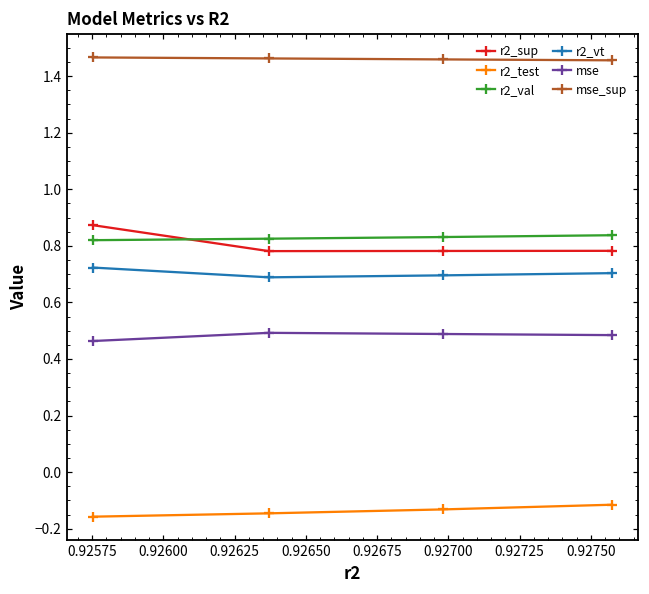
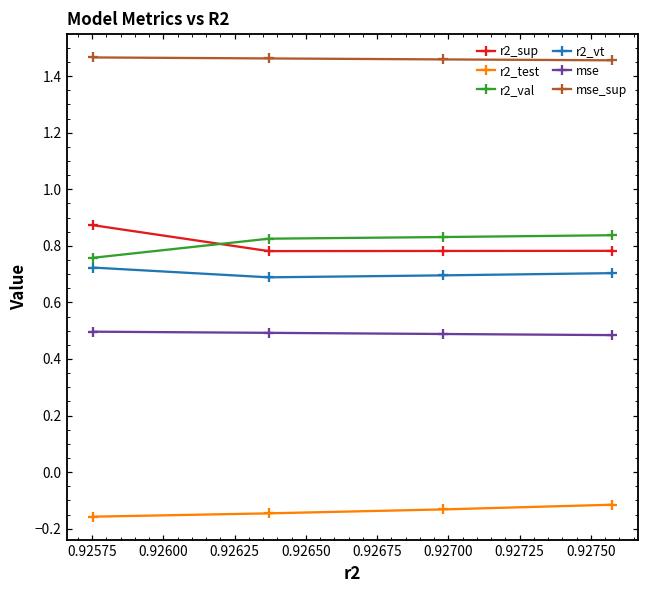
  {
    "r2_sup": {
      "0.92575": 0.87
    },
    "r2_test": {
      "0.92575": -0.16
    },
    "r2_val": {
-     "0.92575": 0.82
+     "0.92575": 0.76
    },
    "r2_vt": {
      "0.92575": 0.72
    },
    "mse": {
-     "0.92575": 0.46
+     "0.92575": 0.50
    },
    "mse_sup": {
      "0.92575": 1.47
    }
  }
